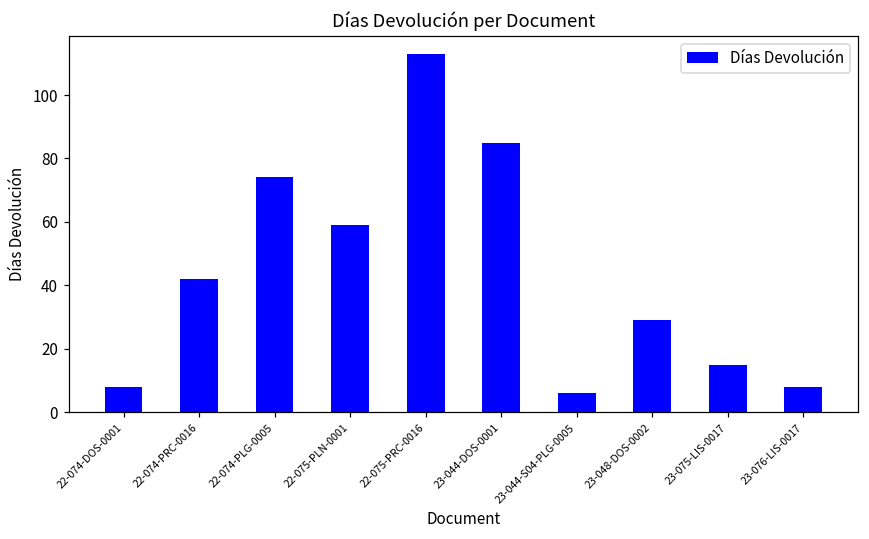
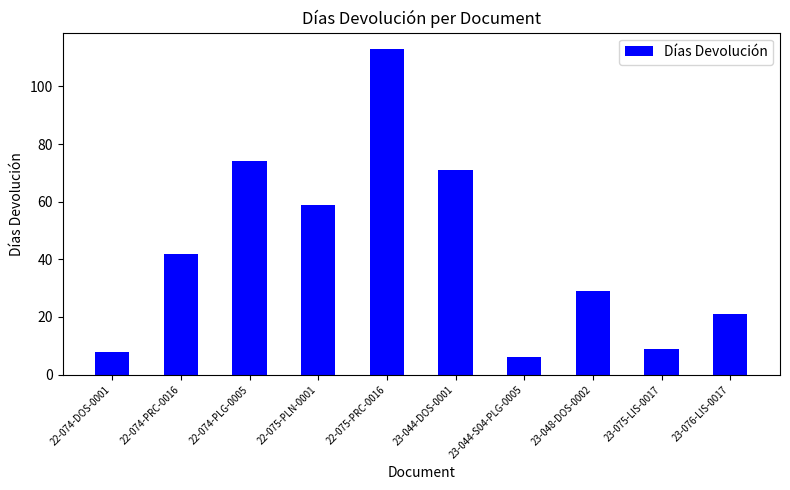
  {
    "22-074-DOS-0001": 8,
    "22-074-PRC-0016": 42,
    "22-074-PLG-0005": 74,
    "22-075-PLN-0001": 59,
    "22-075-PRC-0016": 113,
-   "23-044-DOS-0001": 85,
+   "23-044-DOS-0001": 71,
    "23-044-S04-PLG-0005": 6,
    "23-048-DOS-0002": 29,
-   "23-075-LIS-0017": 15,
-   "23-076-LIS-0017": 8
+   "23-075-LIS-0017": 9,
+   "23-076-LIS-0017": 21
  }
